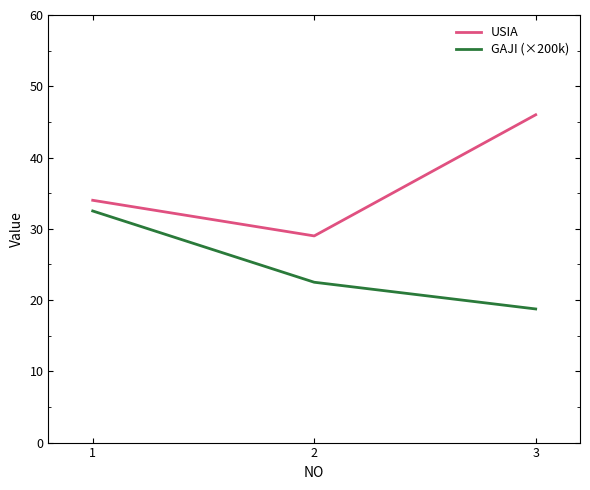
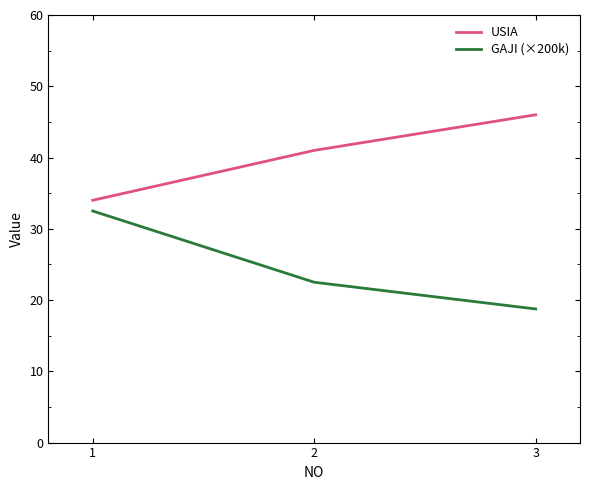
  {
    "USIA": {
      "1": 34,
-     "2": 29,
+     "2": 41,
      "3": 46
    },
    "GAJI (×200k)": {
      "1": 33,
      "2": 23,
      "3": 19
    }
  }
